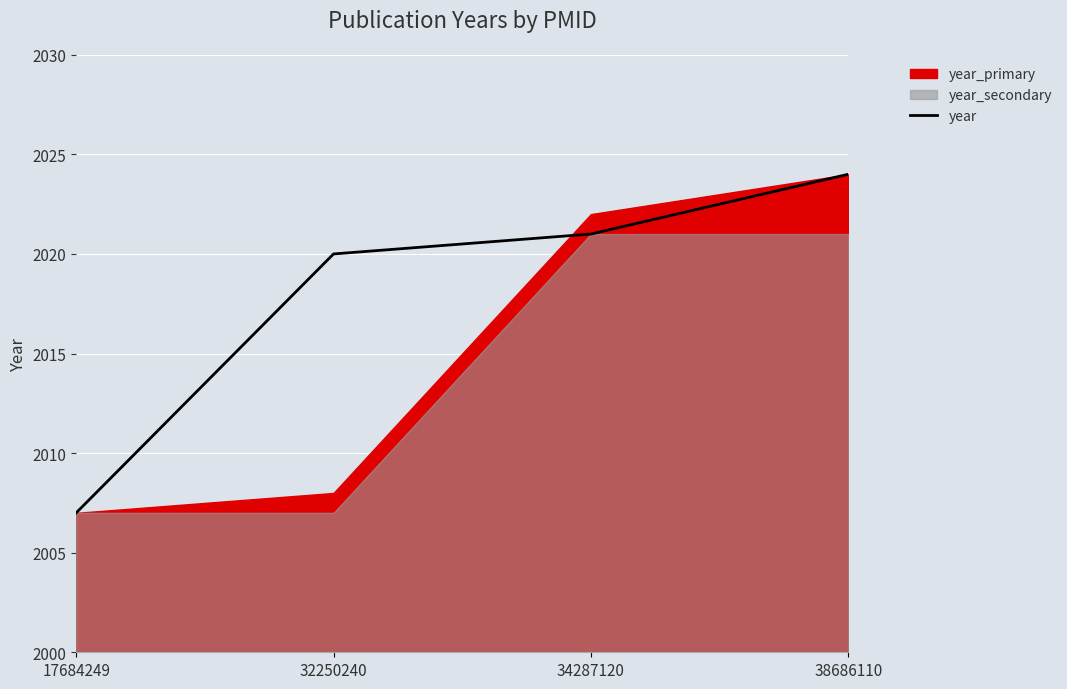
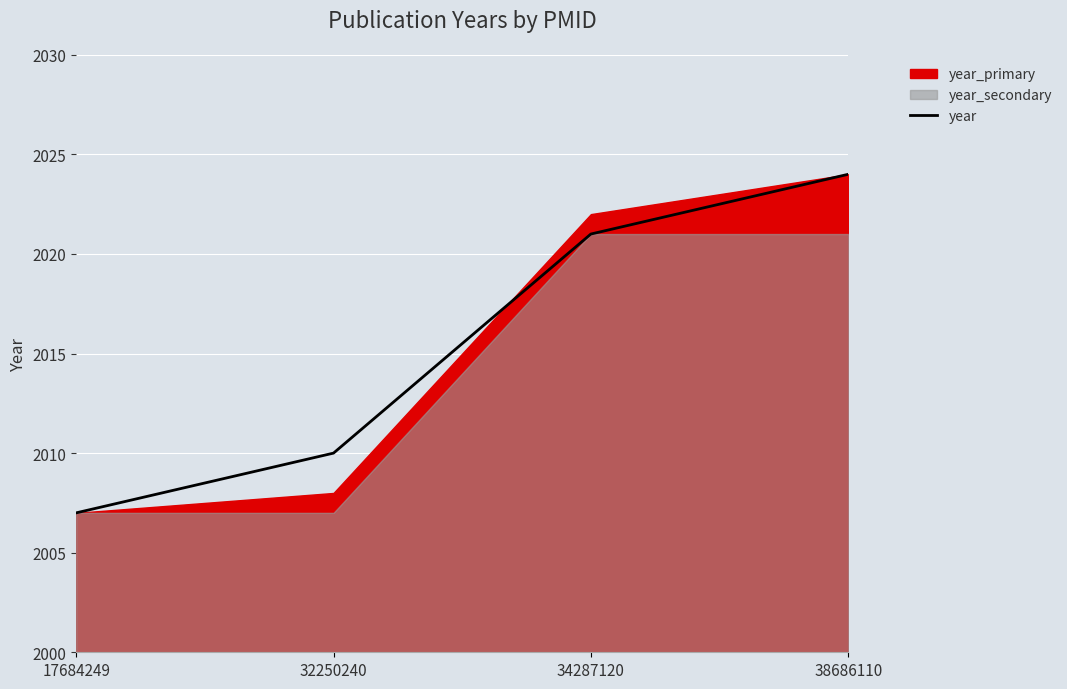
  {
    "year": {
-     "32250240": 2020
+     "32250240": 2010
    },
    "year_primary": {
      "32250240": 2008,
      "34287120": 2022
    },
    "year_secondary": {
      "32250240": 2007,
      "38686110": 2021
    }
  }
